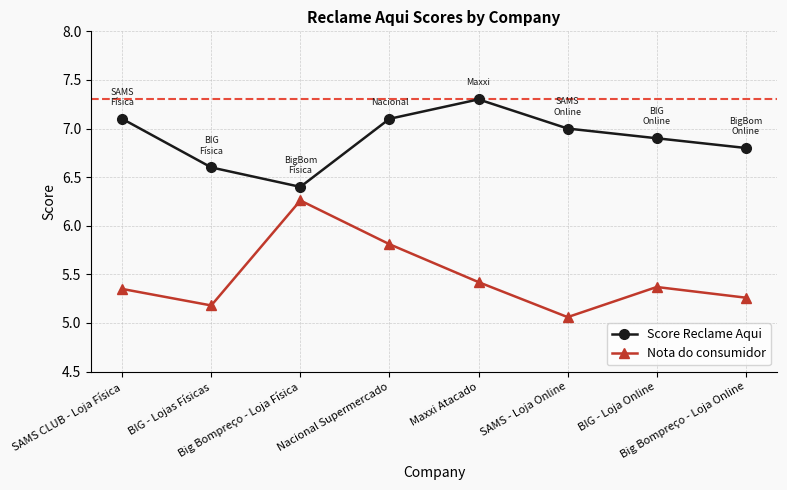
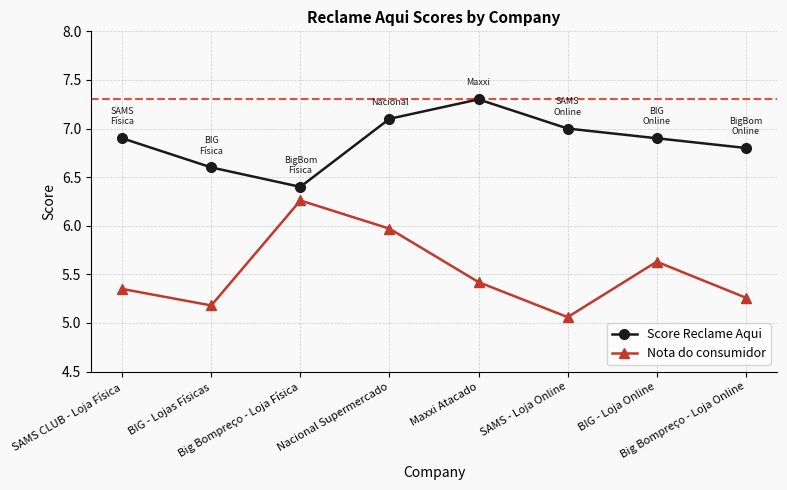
  {
    "Score Reclame Aqui": {
-     "SAMS CLUB - Loja Física": 7.1,
+     "SAMS CLUB - Loja Física": 6.9,
      "BIG - Lojas Físicas": 6.6,
      "Big Bompreço - Loja Física": 6.4,
      "Nacional Supermercado": 7.1,
      "Maxxi Atacado": 7.3,
      "SAMS - Loja Online": 7.0,
      "BIG - Loja Online": 6.9,
      "Big Bompreço - Loja Online": 6.8
    },
    "Nota do consumidor": {
      "SAMS CLUB - Loja Física": 5.4,
      "BIG - Lojas Físicas": 5.2,
      "Big Bompreço - Loja Física": 6.3,
-     "Nacional Supermercado": 5.8,
+     "Nacional Supermercado": 6.0,
      "Maxxi Atacado": 5.4,
      "SAMS - Loja Online": 5.1,
-     "BIG - Loja Online": 5.4,
+     "BIG - Loja Online": 5.6,
      "Big Bompreço - Loja Online": 5.3
    }
  }
